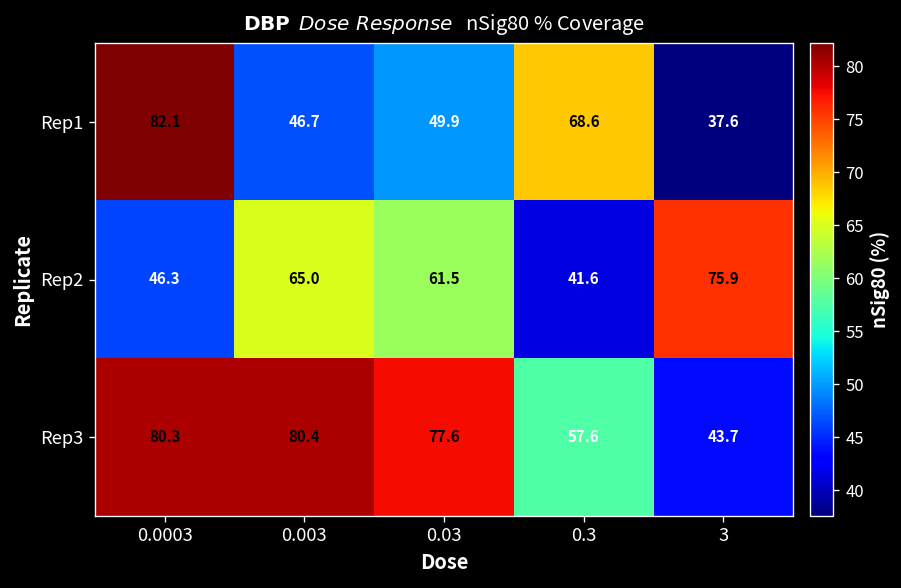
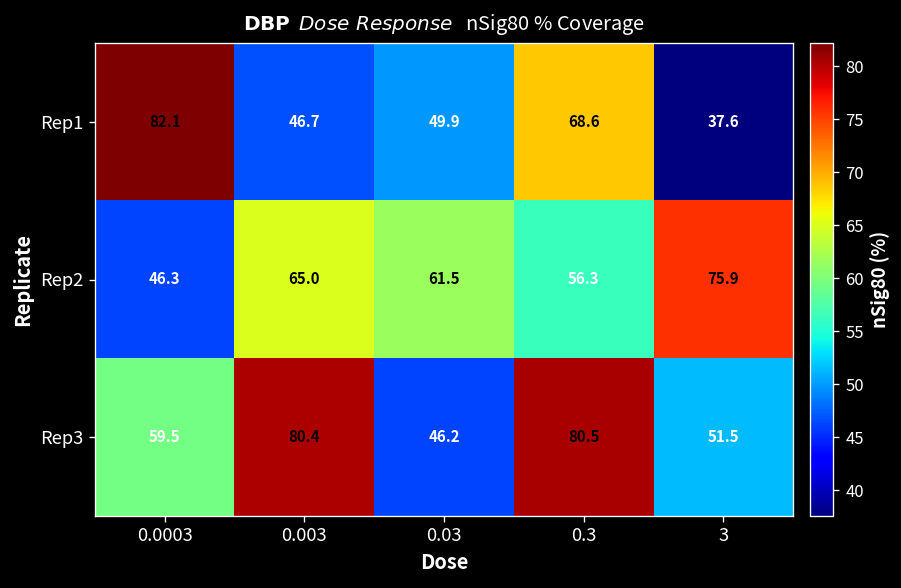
  {
    "Rep1": {
      "0.0003": 82.1,
      "0.003": 46.7,
      "0.03": 49.9,
      "0.3": 68.6,
      "3": 37.6
    },
    "Rep2": {
      "0.0003": 46.3,
      "0.003": 65.0,
      "0.03": 61.5,
-     "0.3": 41.6,
+     "0.3": 56.3,
      "3": 75.9
    },
    "Rep3": {
-     "0.0003": 80.3,
+     "0.0003": 59.5,
      "0.003": 80.4,
-     "0.03": 77.6,
-     "0.3": 57.6,
-     "3": 43.7
+     "0.03": 46.2,
+     "0.3": 80.5,
+     "3": 51.5
    }
  }
